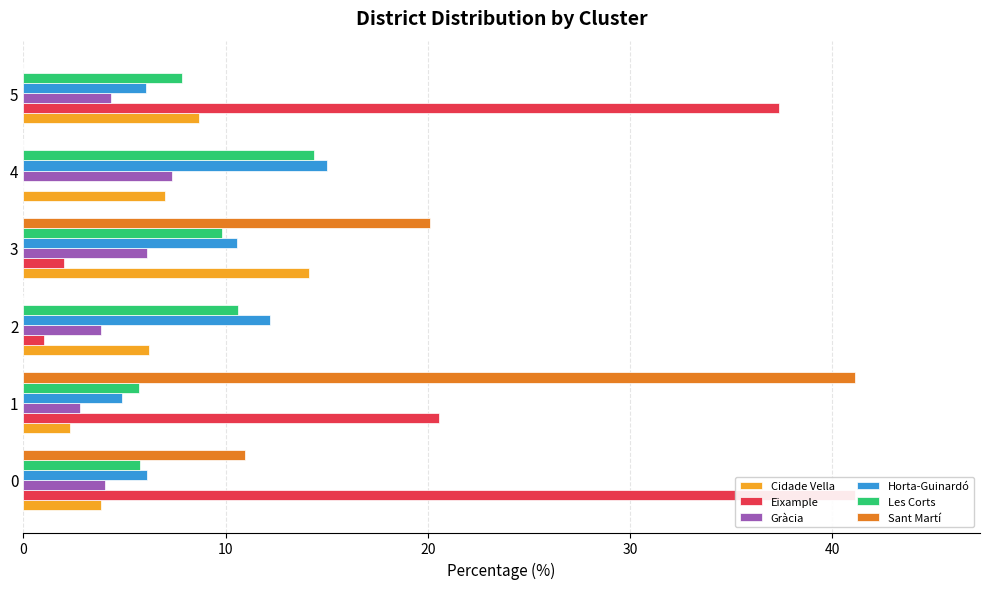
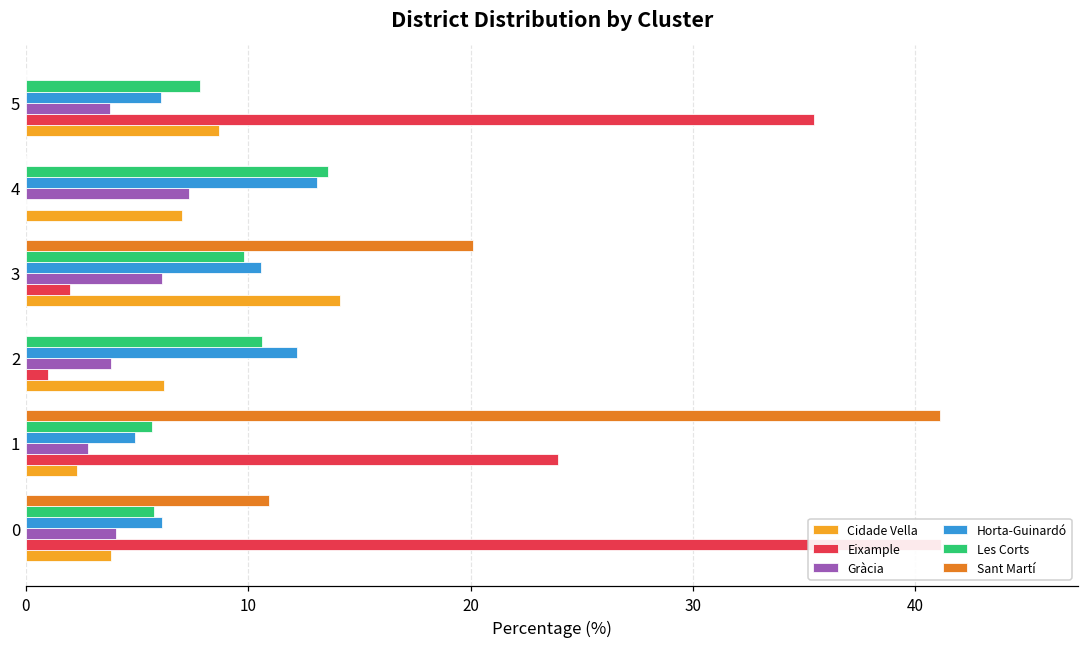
  {
    "Eixample": {
-     "5": 37.4,
+     "5": 35.4,
      "4": 0.0,
      "3": 2.0,
      "2": 1.0,
-     "1": 20.6
+     "1": 23.9
    },
    "Gràcia": {
-     "5": 4.3,
+     "5": 3.8,
      "4": 7.4,
      "3": 6.1,
      "2": 3.8,
      "1": 2.8,
      "0": 4.1
    },
    "Horta-Guinardó": {
      "5": 6.1,
-     "4": 15.0,
+     "4": 13.1,
      "3": 10.6,
      "2": 12.2,
      "1": 4.9,
      "0": 6.1
    },
    "Les Corts": {
      "5": 7.8,
-     "4": 14.4,
+     "4": 13.6,
      "3": 9.8,
      "2": 10.6,
      "1": 5.7,
      "0": 5.8
    }
  }
